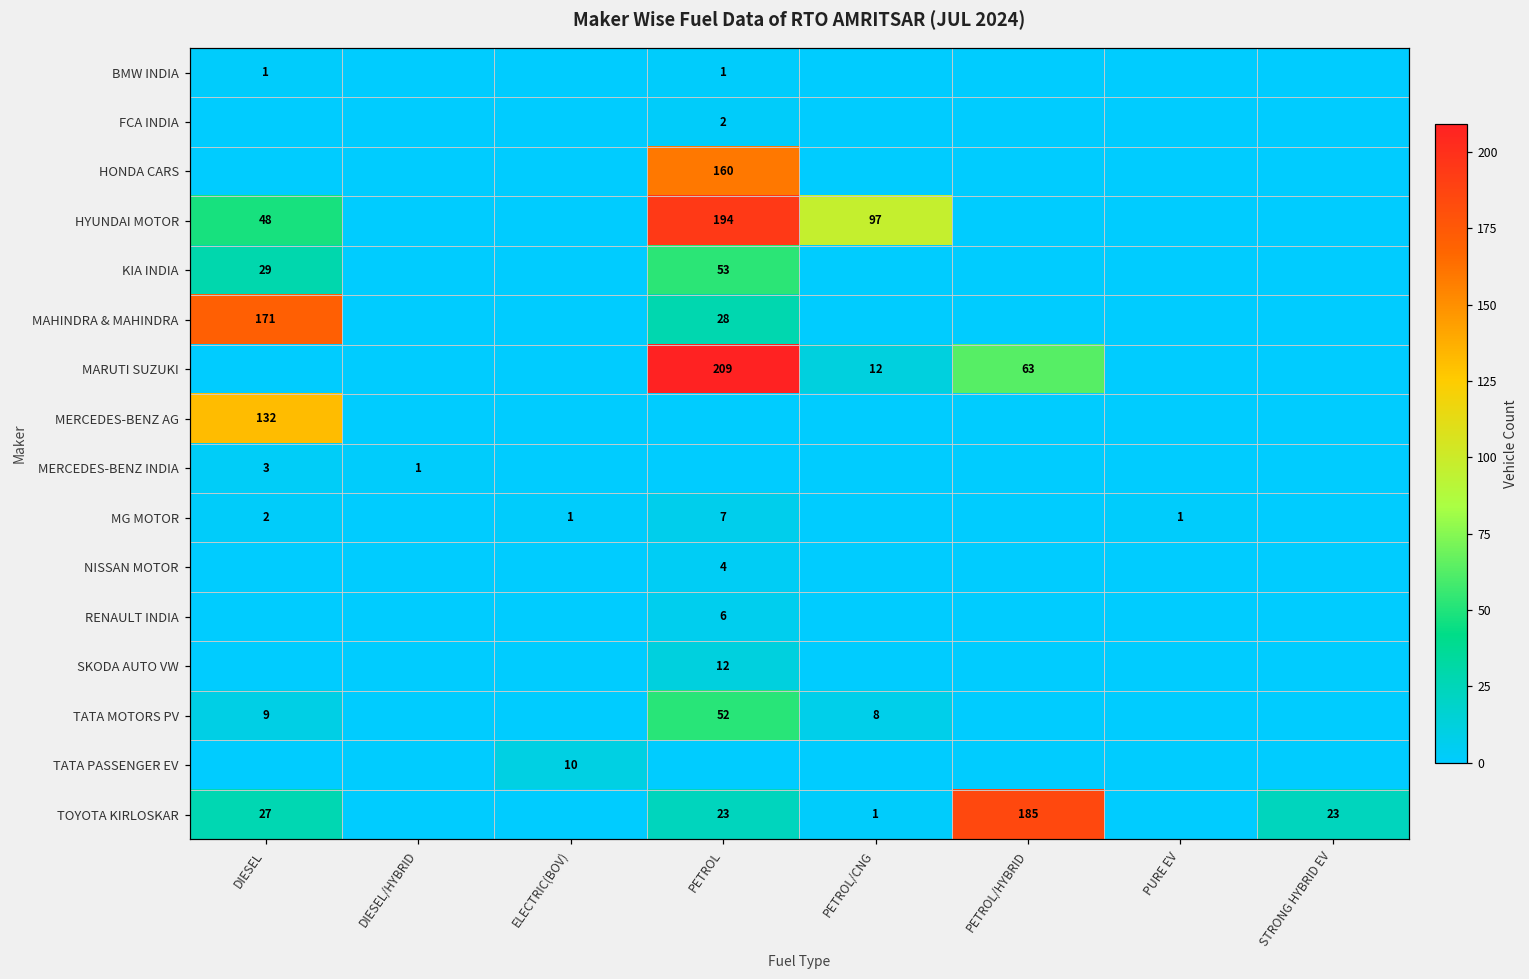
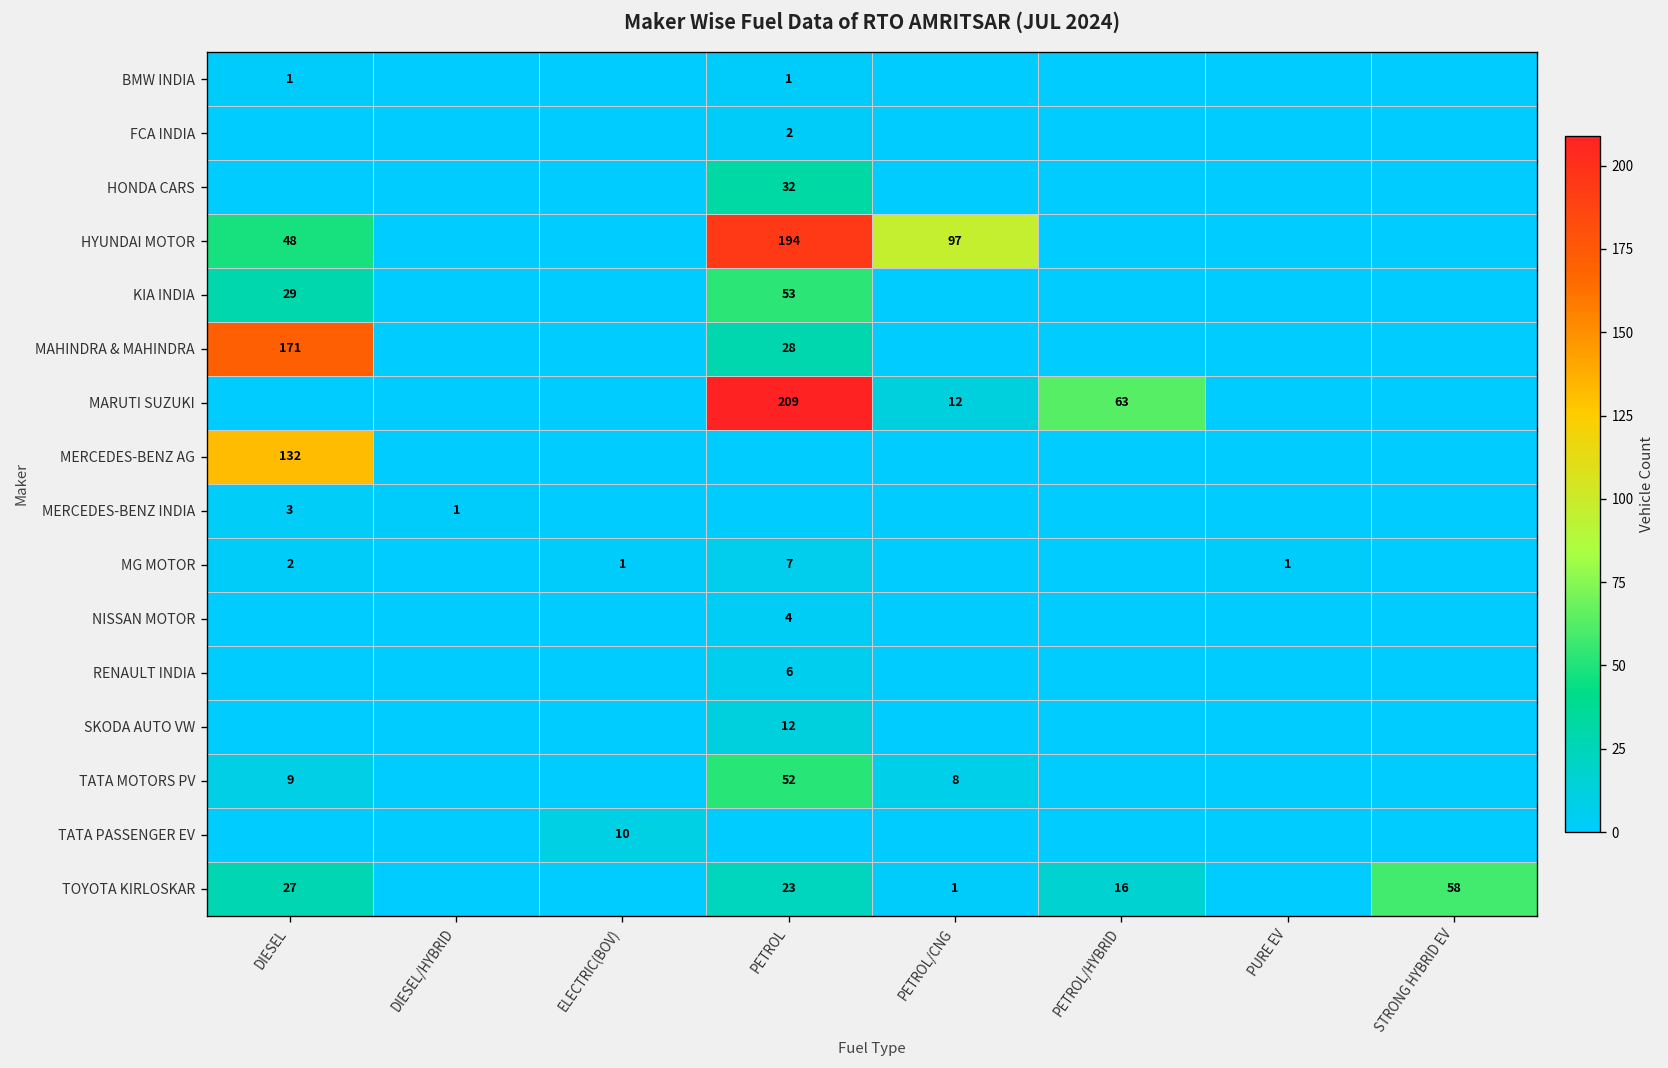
  {
    "BMW INDIA": {
      "DIESEL": 1,
      "PETROL": 1
    },
    "FCA INDIA": {
      "PETROL": 2
    },
    "HONDA CARS": {
-     "PETROL": 160
+     "PETROL": 32
    },
    "HYUNDAI MOTOR": {
      "DIESEL": 48,
      "PETROL": 194,
      "PETROL/CNG": 97
    },
    "KIA INDIA": {
      "DIESEL": 29,
      "PETROL": 53
    },
    "MAHINDRA & MAHINDRA": {
      "DIESEL": 171,
      "PETROL": 28
    },
    "MARUTI SUZUKI": {
      "PETROL": 209,
      "PETROL/CNG": 12,
      "PETROL/HYBRID": 63
    },
    "MERCEDES-BENZ AG": {
      "DIESEL": 132
    },
    "MERCEDES-BENZ INDIA": {
      "DIESEL": 3,
      "DIESEL/HYBRID": 1
    },
    "MG MOTOR": {
      "DIESEL": 2,
      "ELECTRIC(BOV)": 1,
      "PETROL": 7,
      "PURE EV": 1
    },
    "NISSAN MOTOR": {
      "PETROL": 4
    },
    "RENAULT INDIA": {
      "PETROL": 6
    },
    "SKODA AUTO VW": {
      "PETROL": 12
    },
    "TATA MOTORS PV": {
      "DIESEL": 9,
      "PETROL": 52,
      "PETROL/CNG": 8
    },
    "TATA PASSENGER EV": {
      "ELECTRIC(BOV)": 10
    },
    "TOYOTA KIRLOSKAR": {
      "DIESEL": 27,
      "PETROL": 23,
      "PETROL/CNG": 1,
-     "PETROL/HYBRID": 185,
-     "STRONG HYBRID EV": 23
+     "PETROL/HYBRID": 16,
+     "STRONG HYBRID EV": 58
    }
  }
